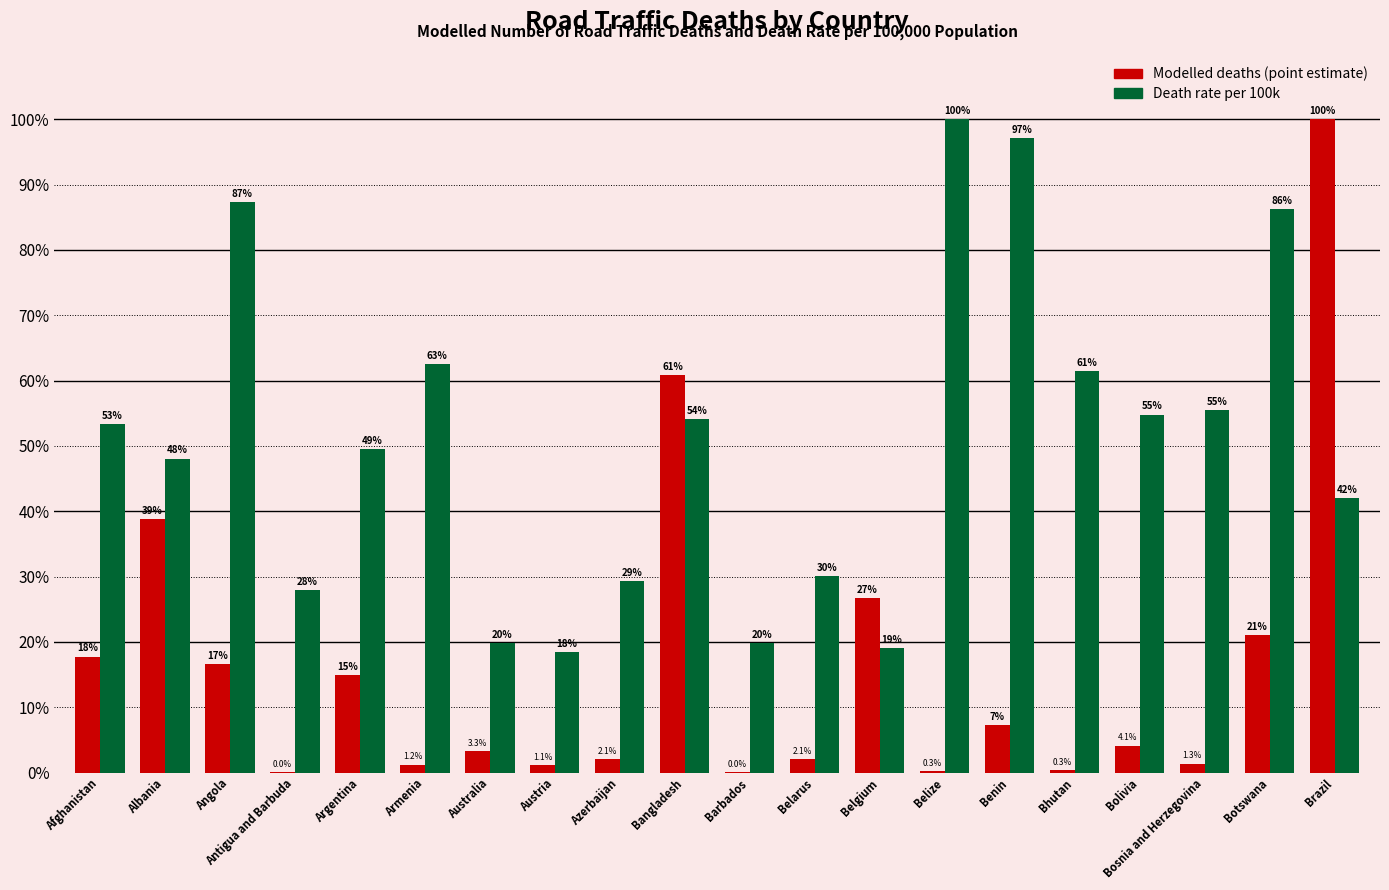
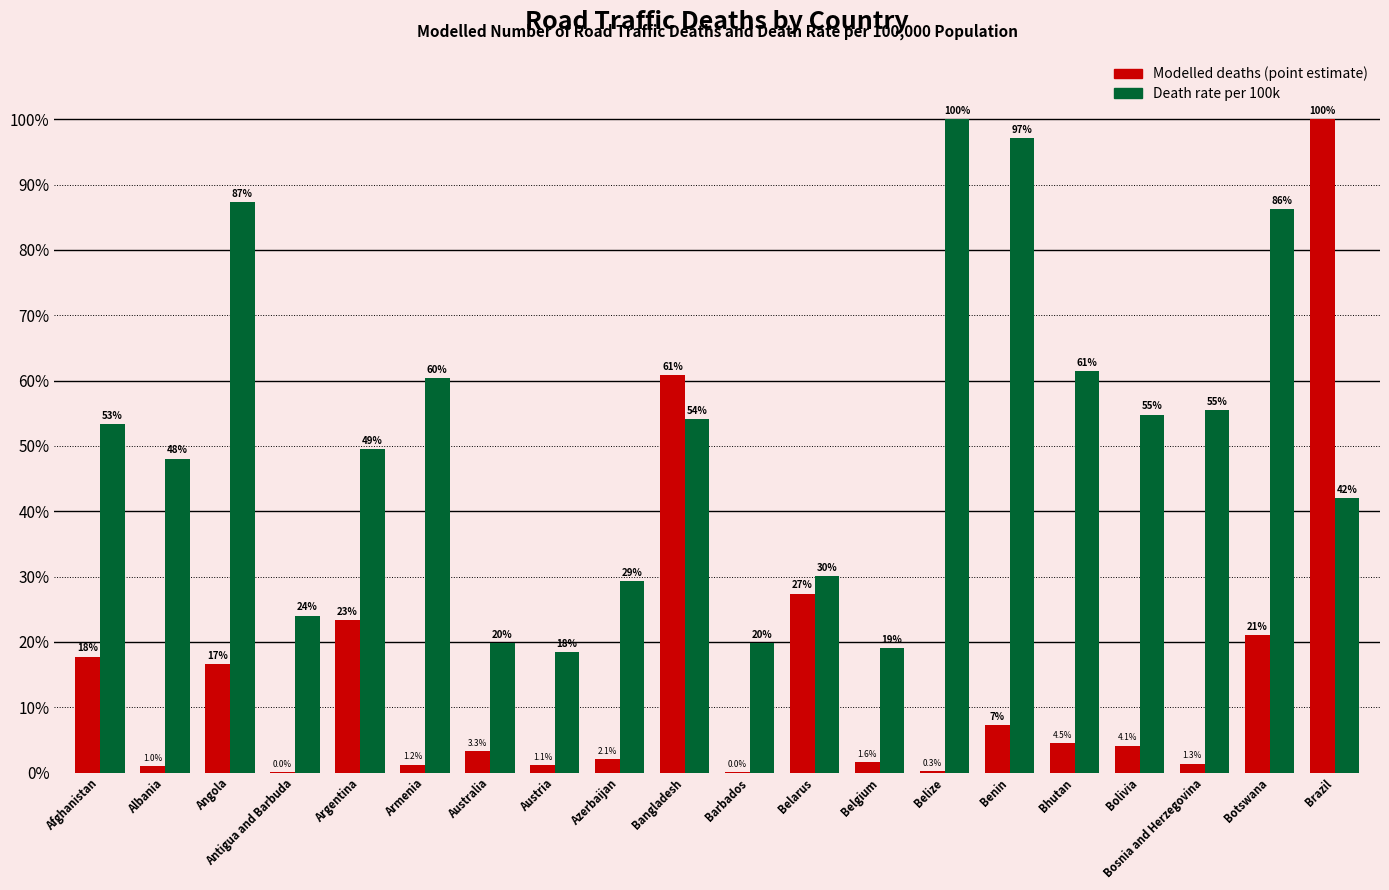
  {
    "Modelled deaths (point estimate)": {
      "Afghanistan": "18%",
-     "Albania": "39%",
+     "Albania": "1.0%",
      "Angola": "17%",
      "Antigua and Barbuda": "0.0%",
-     "Argentina": "15%",
+     "Argentina": "23%",
      "Armenia": "1.2%",
      "Australia": "3.3%",
      "Austria": "1.1%",
      "Azerbaijan": "2.1%",
      "Bangladesh": "61%",
      "Barbados": "0.0%",
-     "Belarus": "2.1%",
-     "Belgium": "27%",
+     "Belarus": "27%",
+     "Belgium": "1.6%",
      "Belize": "0.3%",
      "Benin": "7%",
-     "Bhutan": "0.3%",
+     "Bhutan": "4.5%",
      "Bolivia": "4.1%",
      "Bosnia and Herzegovina": "1.3%",
      "Botswana": "21%",
      "Brazil": "100%"
    },
    "Death rate per 100k": {
      "Afghanistan": "53%",
      "Albania": "48%",
      "Angola": "87%",
-     "Antigua and Barbuda": "28%",
+     "Antigua and Barbuda": "24%",
      "Argentina": "49%",
-     "Armenia": "63%",
+     "Armenia": "60%",
      "Australia": "20%",
      "Austria": "18%",
      "Azerbaijan": "29%",
      "Bangladesh": "54%",
      "Barbados": "20%",
      "Belarus": "30%",
      "Belgium": "19%",
      "Belize": "100%",
      "Benin": "97%",
      "Bhutan": "61%",
      "Bolivia": "55%",
      "Bosnia and Herzegovina": "55%",
      "Botswana": "86%",
      "Brazil": "42%"
    }
  }
